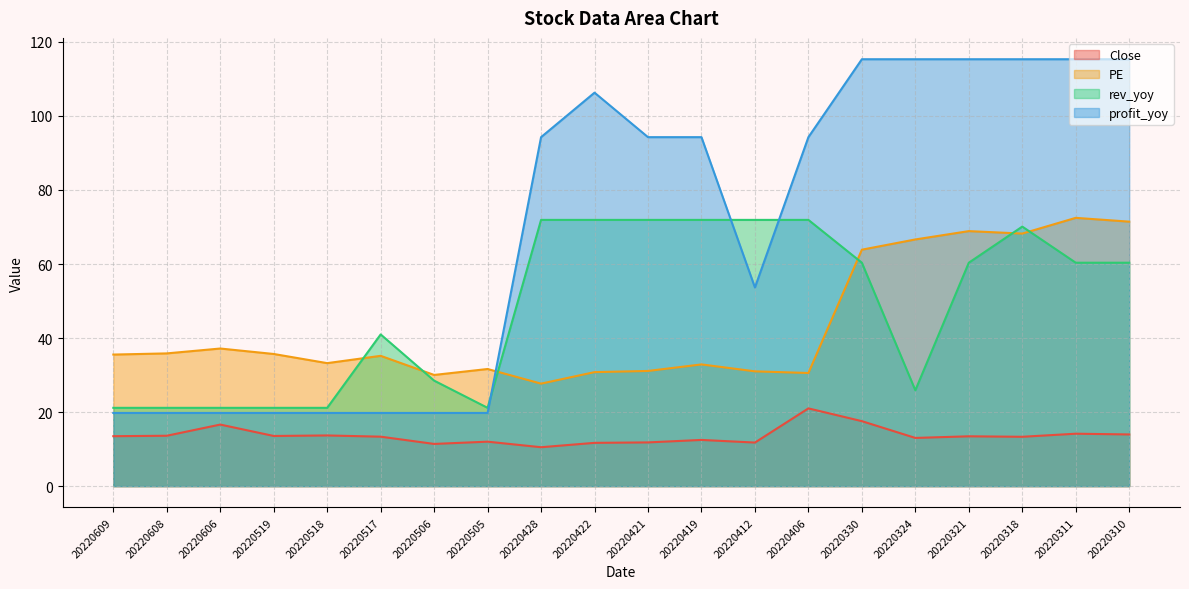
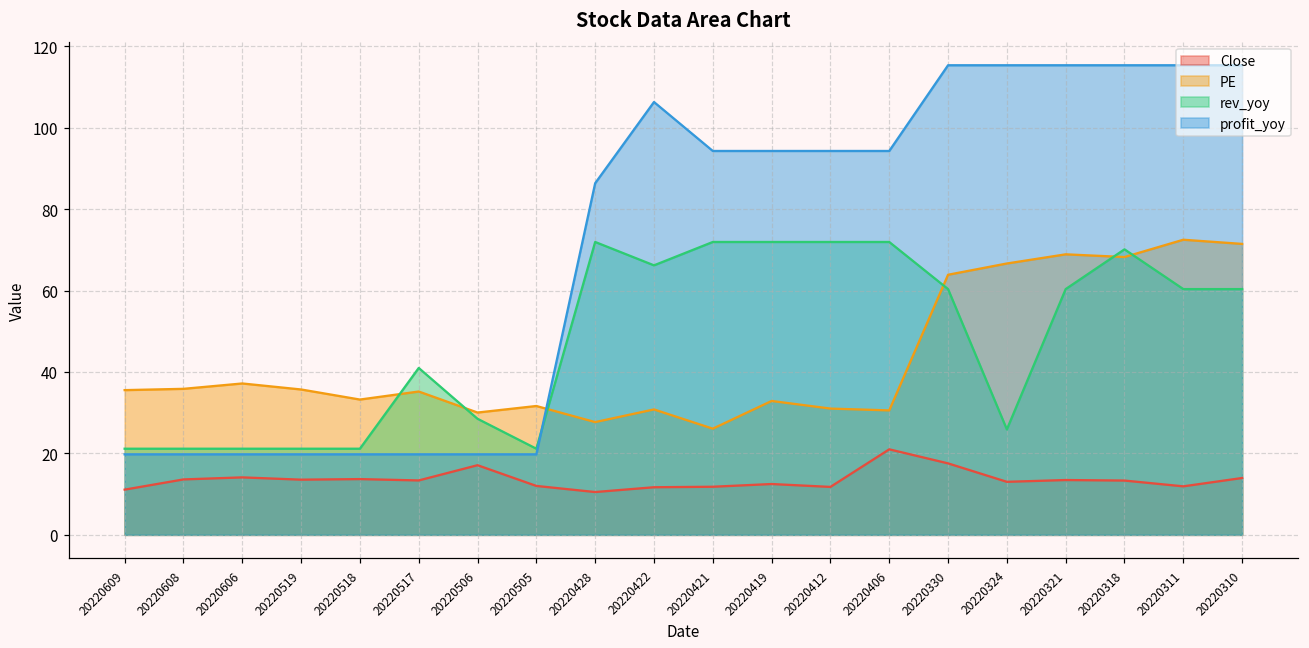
  {
    "Close": {
-     "20220609": 13,
+     "20220609": 11,
      "20220608": 14,
-     "20220606": 17,
+     "20220606": 14,
      "20220519": 14,
      "20220518": 14,
      "20220517": 13,
-     "20220506": 11,
+     "20220506": 17,
      "20220505": 12,
      "20220428": 11,
      "20220422": 12,
      "20220421": 12,
      "20220419": 12,
      "20220412": 12,
      "20220406": 21,
      "20220330": 18,
      "20220324": 13,
      "20220321": 13,
      "20220318": 13,
-     "20220311": 14,
+     "20220311": 12,
      "20220310": 14
    },
    "PE": {
      "20220609": 36,
      "20220608": 36,
      "20220606": 37,
      "20220519": 36,
      "20220518": 33,
      "20220517": 35,
      "20220506": 30,
      "20220505": 32,
      "20220428": 28,
      "20220422": 31,
-     "20220421": 31,
+     "20220421": 26,
      "20220419": 33,
      "20220412": 31,
      "20220406": 31,
      "20220330": 64,
      "20220324": 67,
      "20220321": 69,
      "20220318": 68,
      "20220311": 72,
      "20220310": 71
    },
    "rev_yoy": {
      "20220609": 21,
      "20220608": 21,
      "20220606": 21,
      "20220519": 21,
      "20220518": 21,
      "20220517": 41,
      "20220506": 29,
      "20220505": 21,
      "20220428": 72,
-     "20220422": 72,
+     "20220422": 66,
      "20220421": 72,
      "20220419": 72,
      "20220412": 72,
      "20220406": 72,
      "20220330": 60,
      "20220324": 26,
      "20220321": 60,
      "20220318": 70,
      "20220311": 60,
      "20220310": 60
    },
    "profit_yoy": {
      "20220609": 20,
      "20220608": 20,
      "20220606": 20,
      "20220519": 20,
      "20220518": 20,
      "20220517": 20,
      "20220506": 20,
      "20220505": 20,
-     "20220428": 94,
+     "20220428": 86,
      "20220422": 106,
      "20220421": 94,
      "20220419": 94,
-     "20220412": 54,
+     "20220412": 94,
      "20220406": 94,
      "20220330": 115,
      "20220324": 115,
      "20220321": 115,
      "20220318": 115
    }
  }
